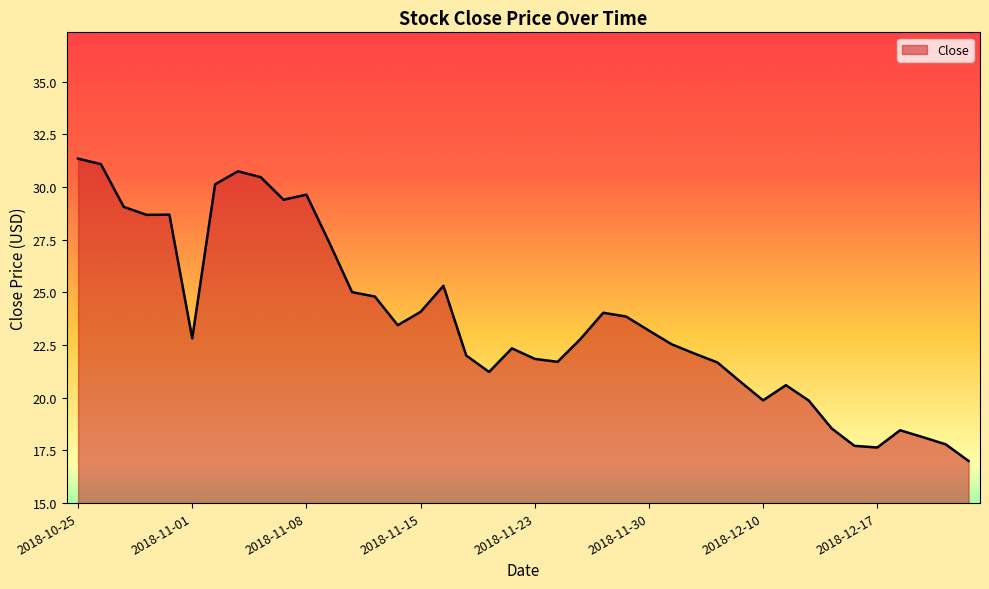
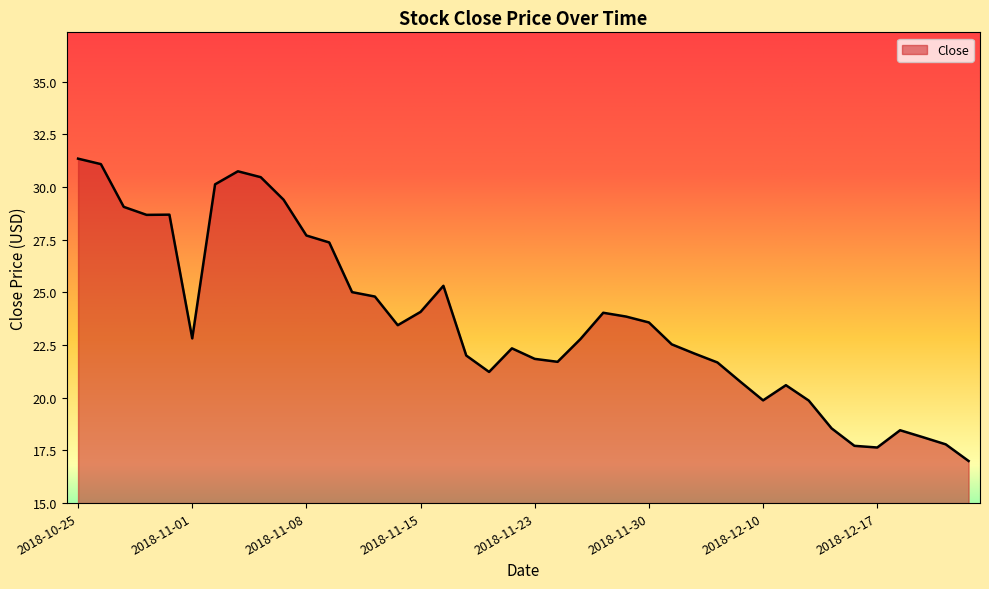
  {
    "2018-10-25": 31.4,
    "2018-11-01": 22.8,
-   "2018-11-08": 29.6,
+   "2018-11-08": 27.7,
    "2018-11-15": 24.1,
    "2018-11-23": 21.8,
-   "2018-11-30": 23.2,
+   "2018-11-30": 23.6,
    "2018-12-10": 19.9,
    "2018-12-17": 17.6
  }
